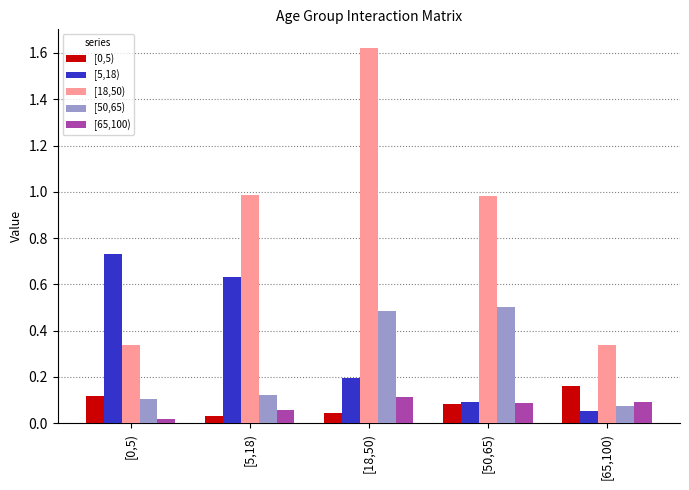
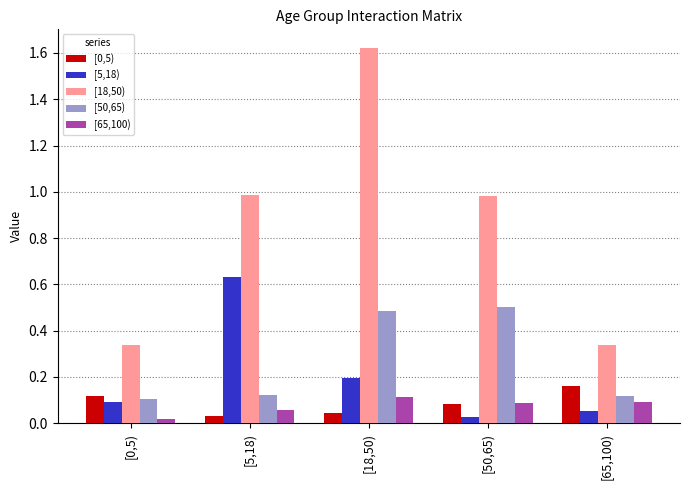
  {
    "[0,5)": {
      "[0,5)": 0.12,
      "[5,18)": 0.03,
      "[18,50)": 0.04,
      "[50,65)": 0.08,
      "[65,100)": 0.16
    },
    "[5,18)": {
-     "[0,5)": 0.73,
+     "[0,5)": 0.09,
      "[5,18)": 0.63,
      "[18,50)": 0.19,
-     "[50,65)": 0.09,
+     "[50,65)": 0.03,
      "[65,100)": 0.05
    },
    "[18,50)": {
      "[0,5)": 0.34,
      "[5,18)": 0.99,
      "[18,50)": 1.62,
      "[50,65)": 0.98,
      "[65,100)": 0.34
    },
    "[50,65)": {
      "[0,5)": 0.10,
      "[5,18)": 0.12,
      "[18,50)": 0.49,
      "[50,65)": 0.50,
-     "[65,100)": 0.07
+     "[65,100)": 0.12
    },
    "[65,100)": {
      "[0,5)": 0.02,
      "[5,18)": 0.06,
      "[18,50)": 0.11,
      "[50,65)": 0.09,
      "[65,100)": 0.09
    }
  }
